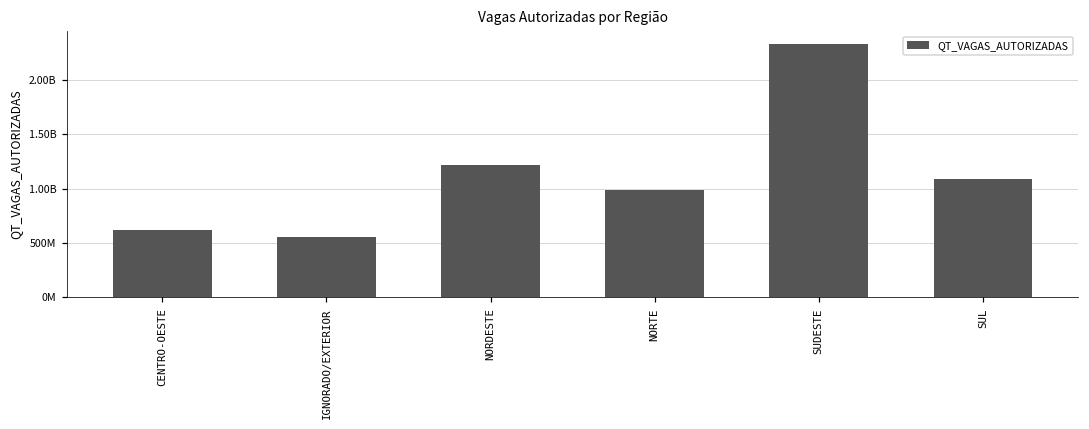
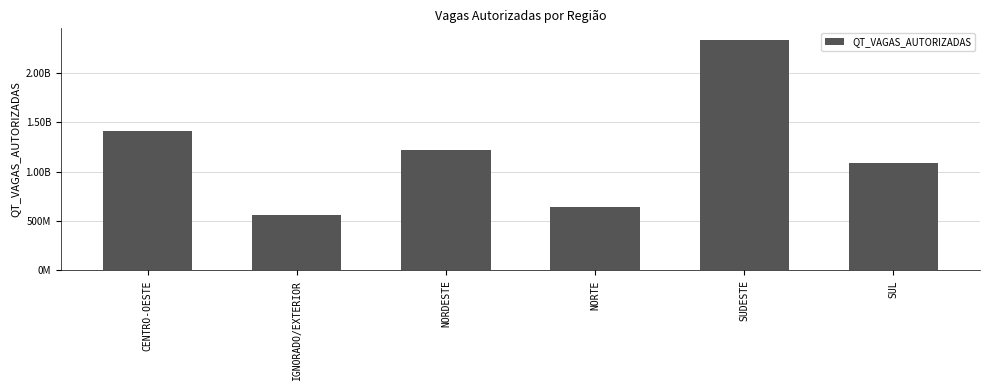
  {
-   "CENTRO-OESTE": 600000000,
+   "CENTRO-OESTE": 1400000000,
    "IGNORADO/EXTERIOR": 600000000,
    "NORDESTE": 1200000000,
-   "NORTE": 1000000000,
+   "NORTE": 600000000,
    "SUDESTE": 2300000000,
    "SUL": 1100000000
  }
